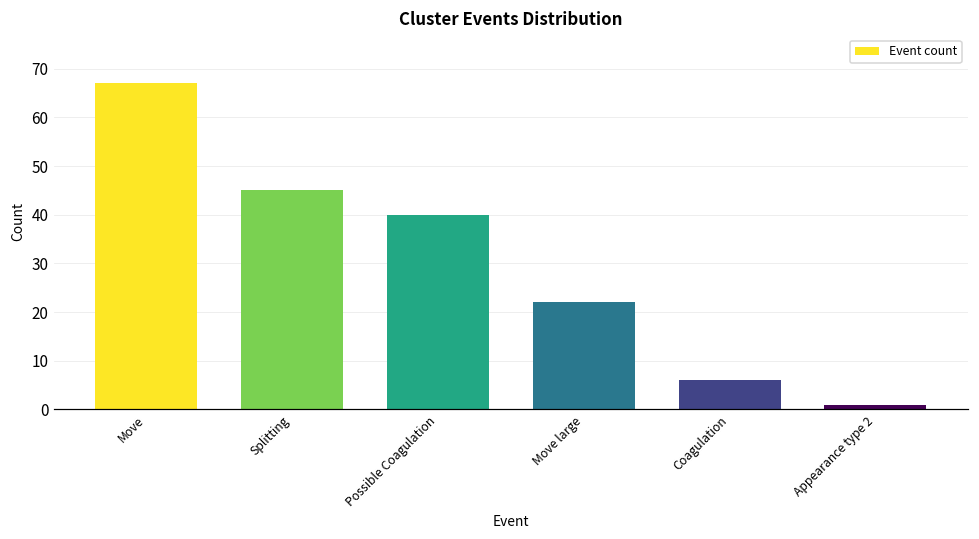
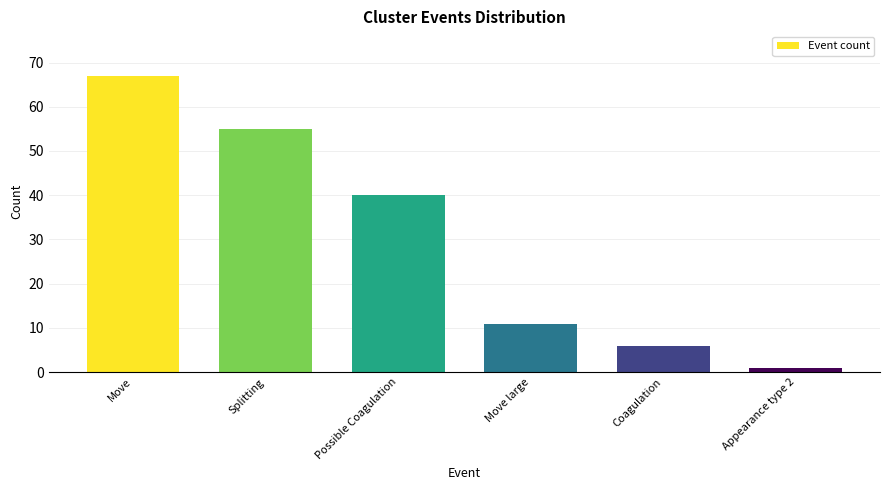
  {
    "Move": 67,
-   "Splitting": 45,
+   "Splitting": 55,
    "Possible Coagulation": 40,
-   "Move large": 22,
+   "Move large": 11,
    "Coagulation": 6,
    "Appearance type 2": 1
  }
